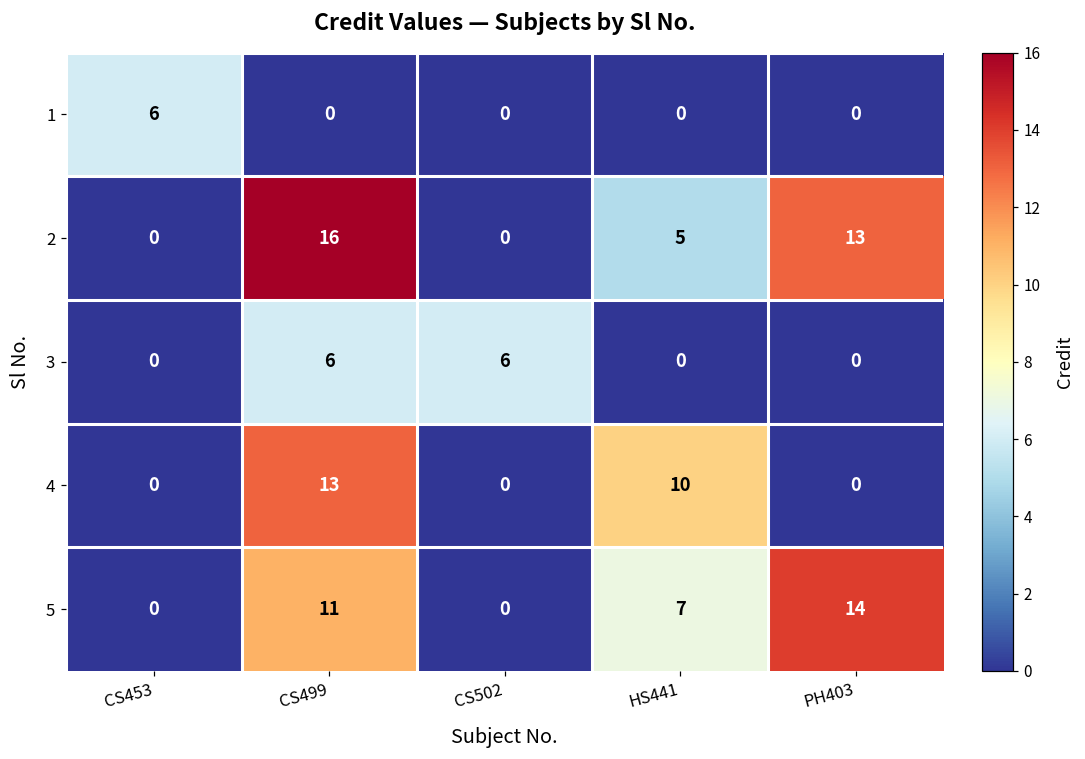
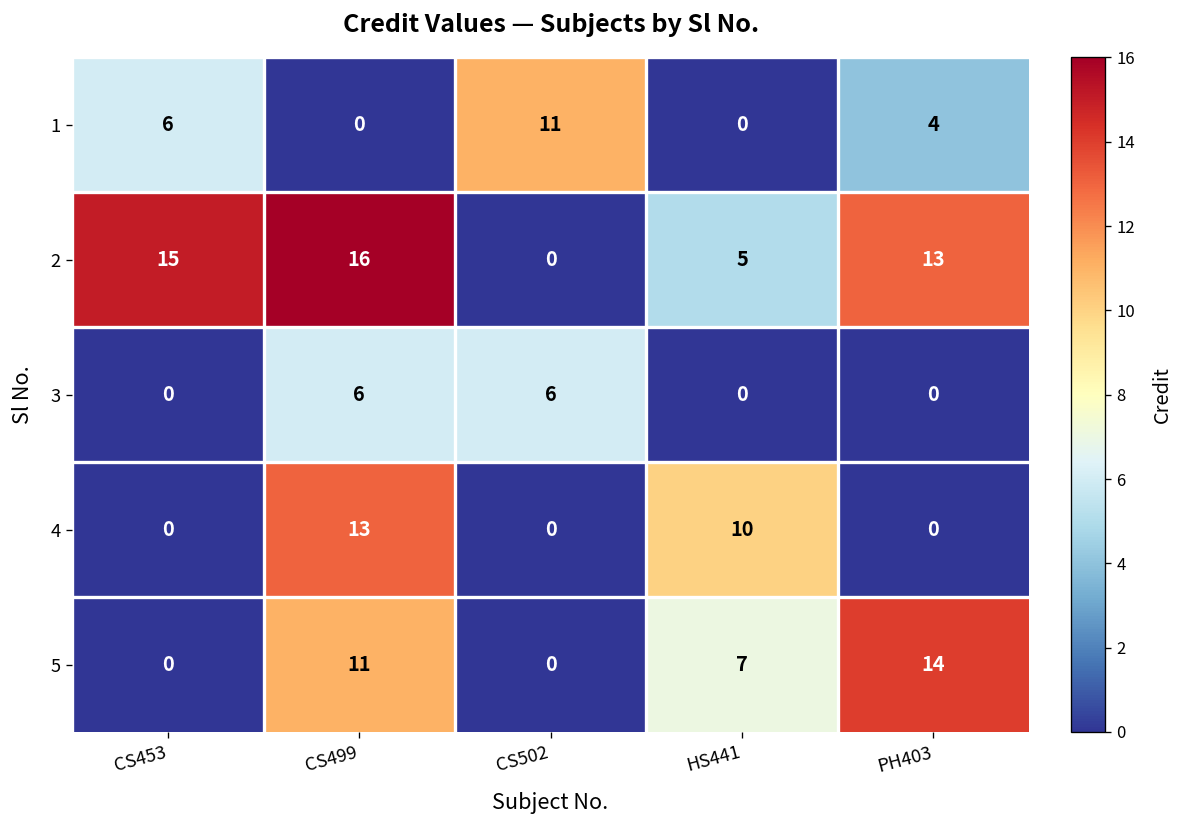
  {
    "1": {
      "CS453": 6,
      "CS499": 0,
-     "CS502": 0,
+     "CS502": 11,
      "HS441": 0,
-     "PH403": 0
+     "PH403": 4
    },
    "2": {
-     "CS453": 0,
+     "CS453": 15,
      "CS499": 16,
      "CS502": 0,
      "HS441": 5,
      "PH403": 13
    },
    "3": {
      "CS453": 0,
      "CS499": 6,
      "CS502": 6,
      "HS441": 0,
      "PH403": 0
    },
    "4": {
      "CS453": 0,
      "CS499": 13,
      "CS502": 0,
      "HS441": 10,
      "PH403": 0
    },
    "5": {
      "CS453": 0,
      "CS499": 11,
      "CS502": 0,
      "HS441": 7,
      "PH403": 14
    }
  }
